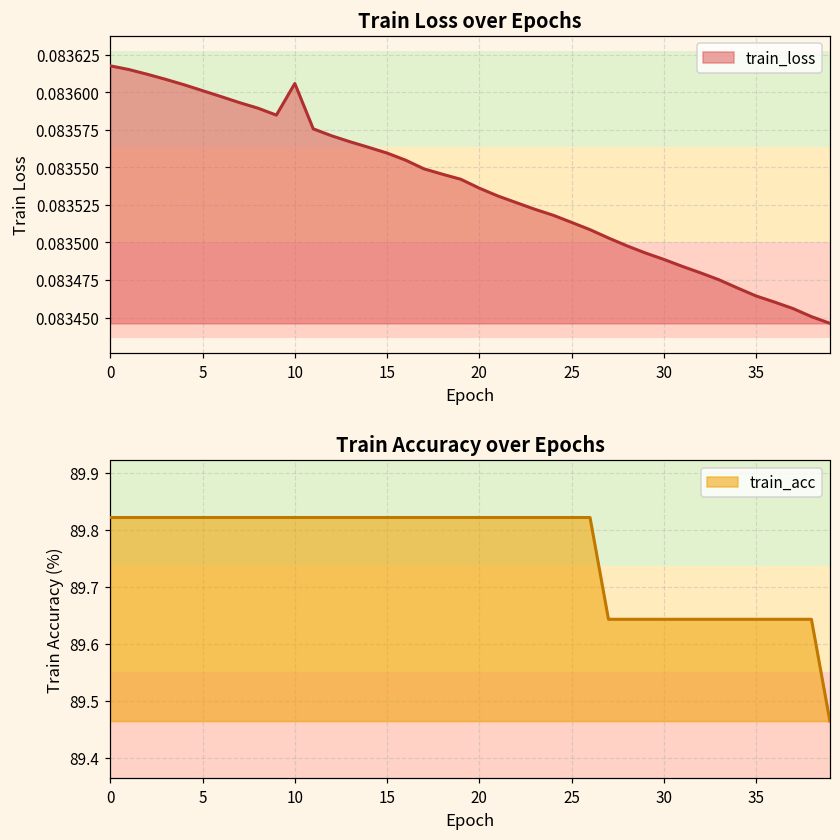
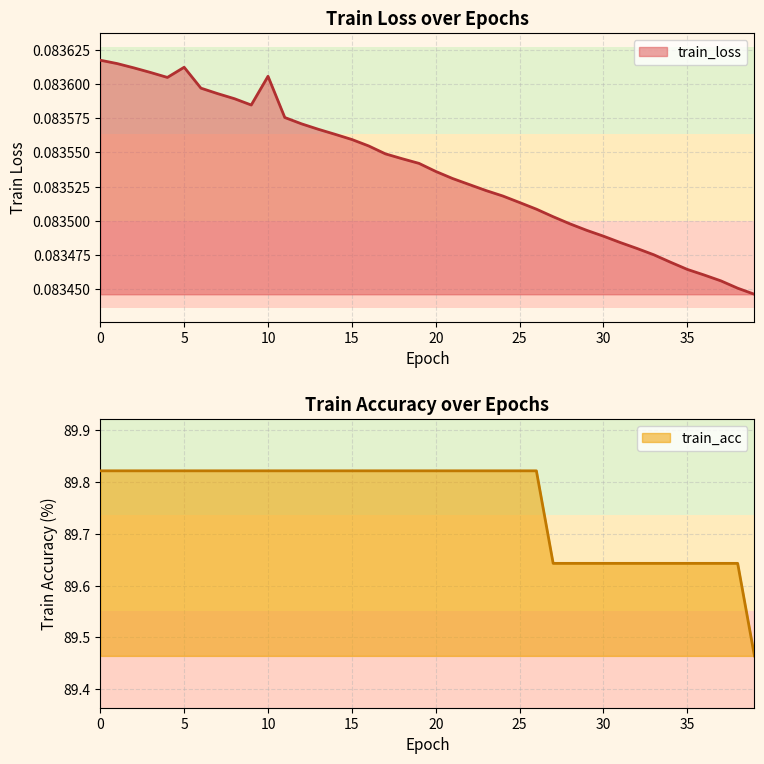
  {
    "Train Loss over Epochs": {
      "0": 0.083617,
-     "5": 0.083601,
+     "5": 0.083612,
      "10": 0.083606,
      "15": 0.083559,
      "20": 0.083536,
      "25": 0.083513,
      "30": 0.083489,
      "35": 0.083464
    },
    "Train Accuracy over Epochs": {
      "0": 89.82,
      "5": 89.82,
      "10": 89.82,
      "15": 89.82,
      "20": 89.82,
      "25": 89.82,
      "30": 89.64,
      "35": 89.64
    }
  }
